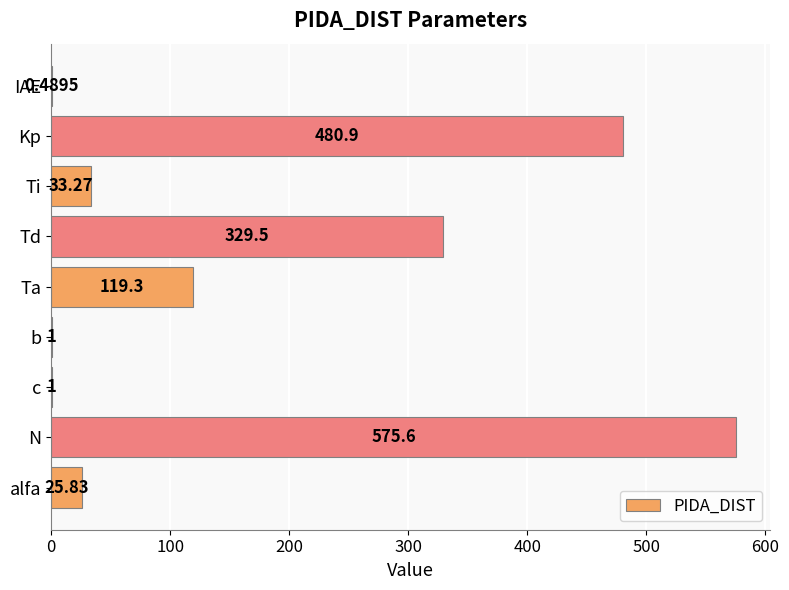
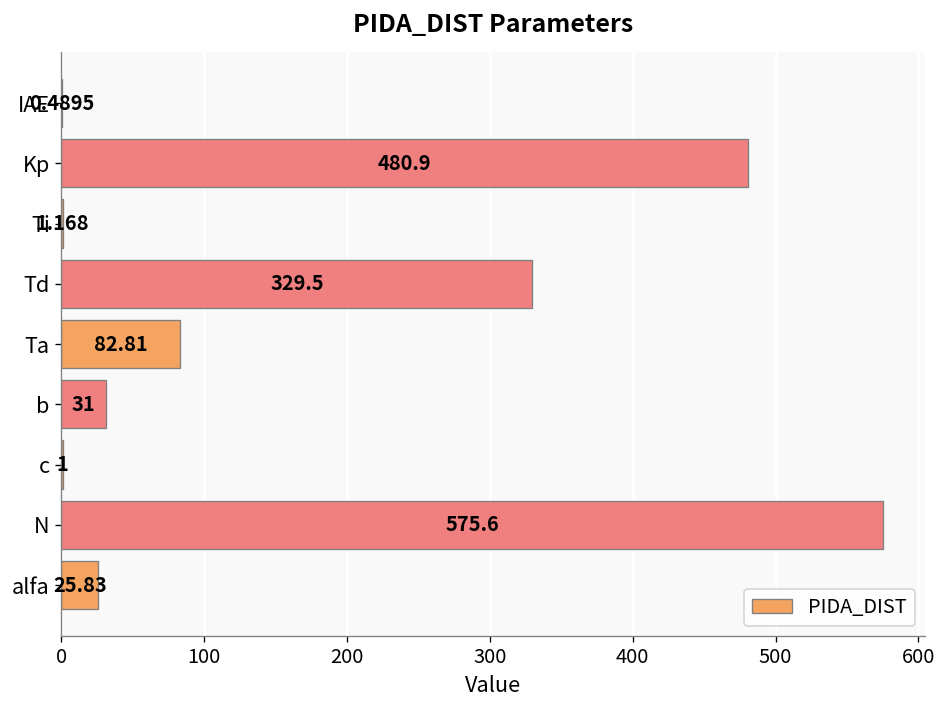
  {
    "IAE": 0.4895,
    "Kp": 480.9,
-   "Ti": 33.27,
+   "Ti": 1.168,
    "Td": 329.5,
-   "Ta": 119.3,
-   "b": 1,
+   "Ta": 82.81,
+   "b": 31,
    "c": 1,
    "N": 575.6,
    "alfa": 25.83
  }
